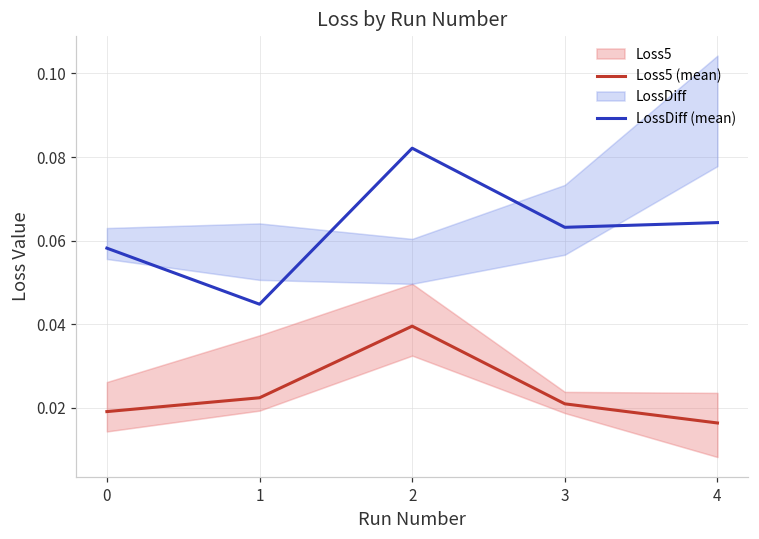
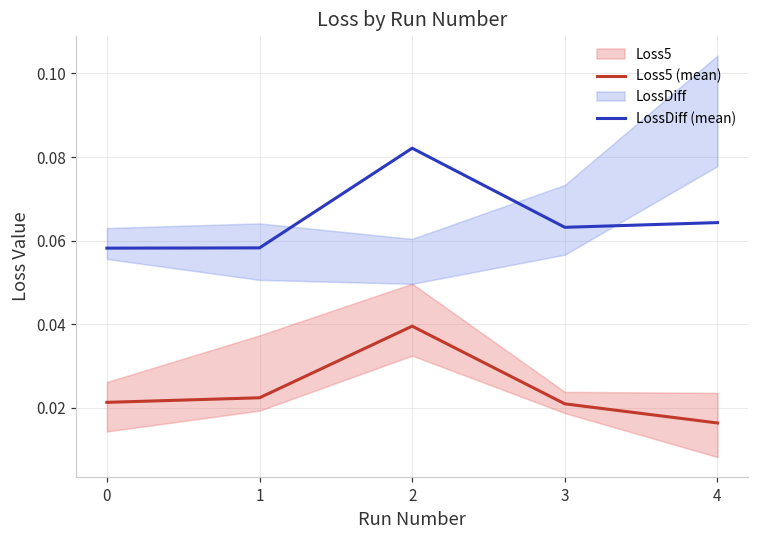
  {
    "Loss5 (mean)": {
-     "0": 0.019,
+     "0": 0.021,
      "1": 0.022,
      "2": 0.040,
      "3": 0.021,
      "4": 0.016
    },
    "LossDiff (mean)": {
      "0": 0.058,
-     "1": 0.045,
+     "1": 0.058,
      "2": 0.082,
      "3": 0.063,
      "4": 0.064
    }
  }
